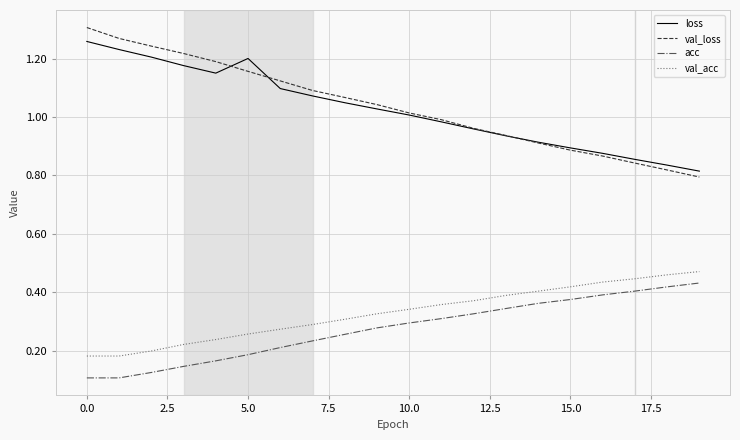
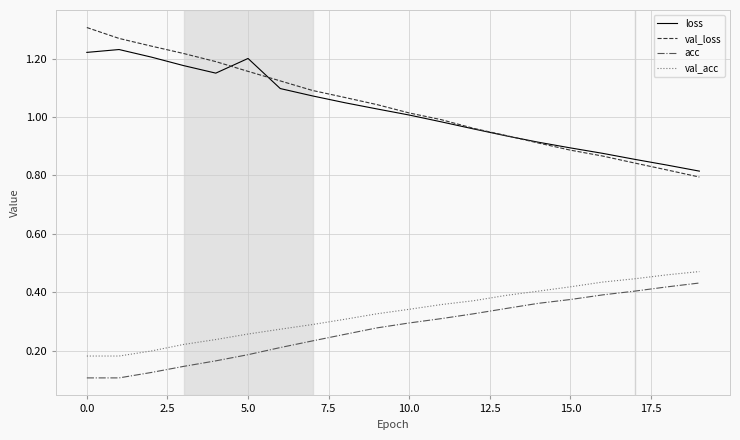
  {
    "loss": {
-     "0.0": 1.26,
+     "0.0": 1.22,
      "5.0": 1.20
    }
  }
